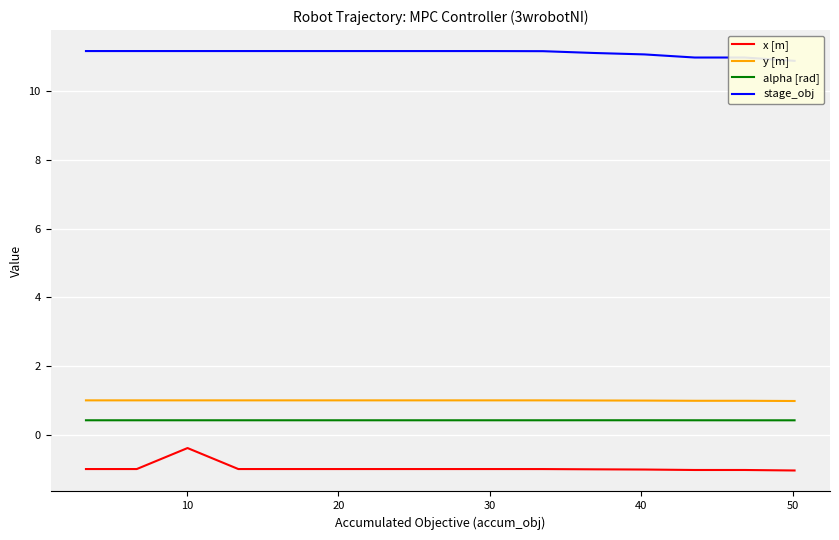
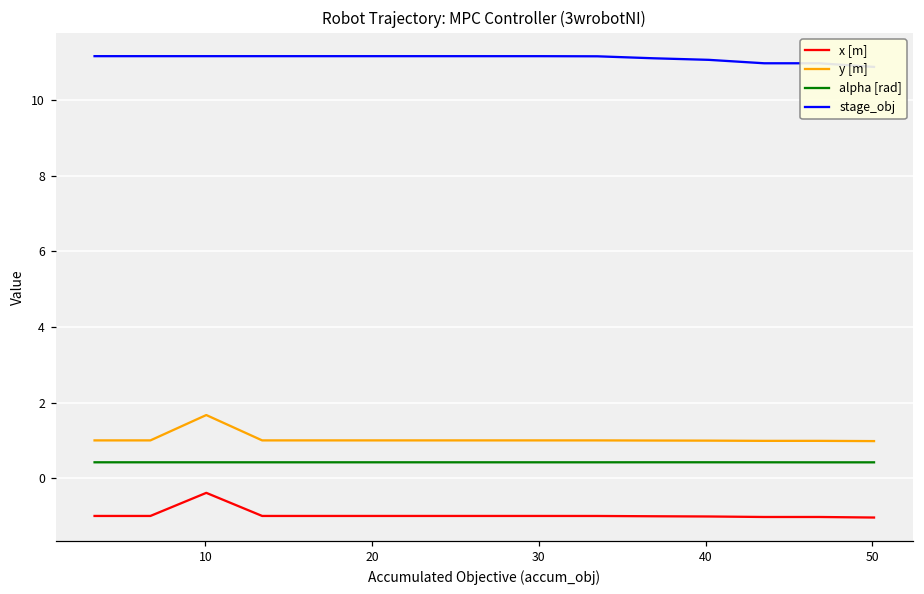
  {
    "x [m]": {
      "10": -0.4
    },
    "y [m]": {
-     "10": 1.0
+     "10": 1.7
    },
    "alpha [rad]": {
      "10": 0.4
    },
    "stage_obj": {
      "10": 11.2
    }
  }
